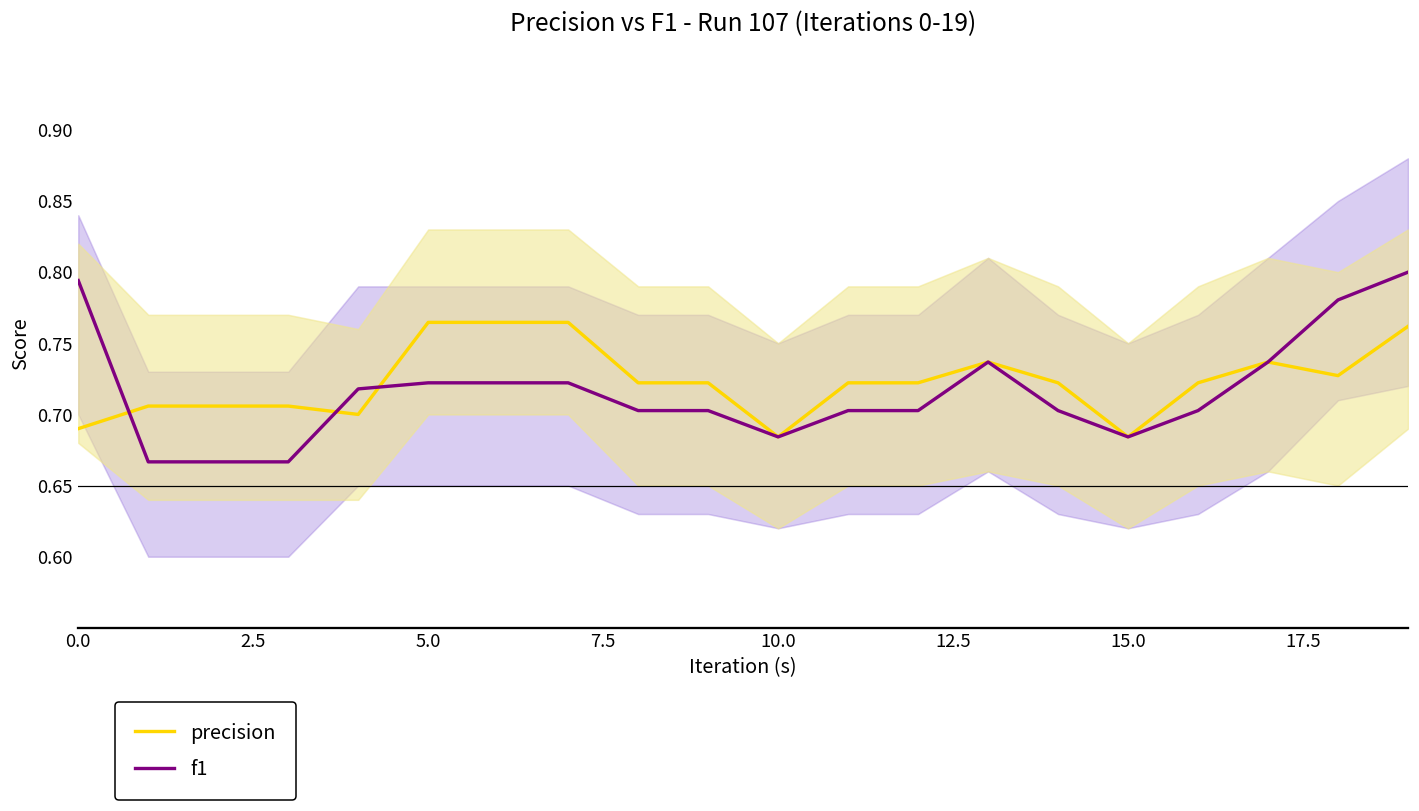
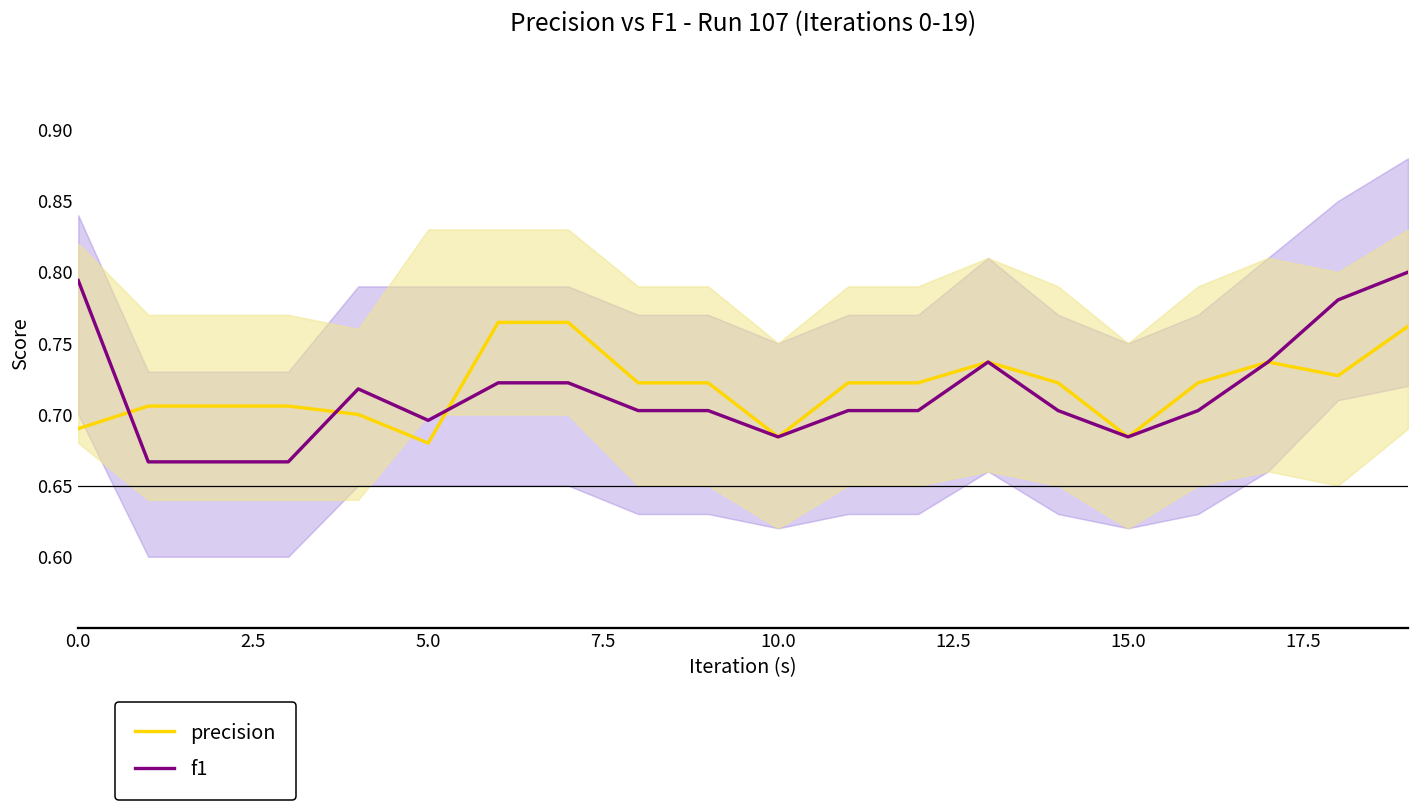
  {
    "precision": {
      "0.0": 0.690,
-     "5.0": 0.765
+     "5.0": 0.680
    },
    "f1": {
      "0.0": 0.794,
-     "5.0": 0.722
+     "5.0": 0.696
    }
  }
